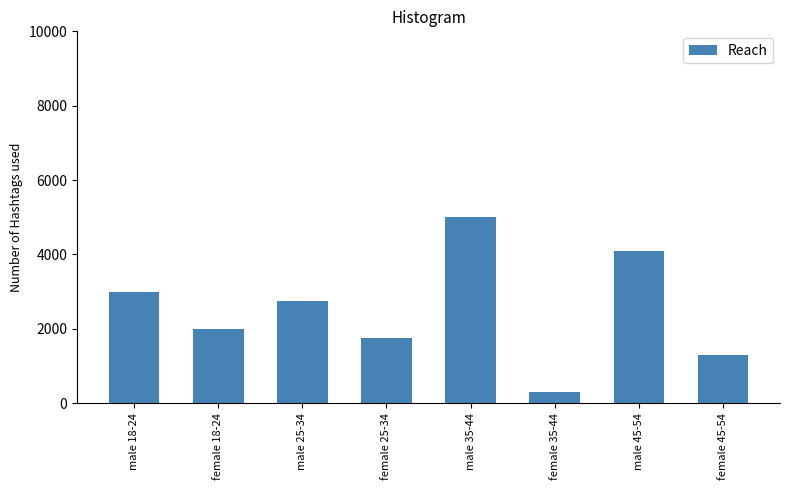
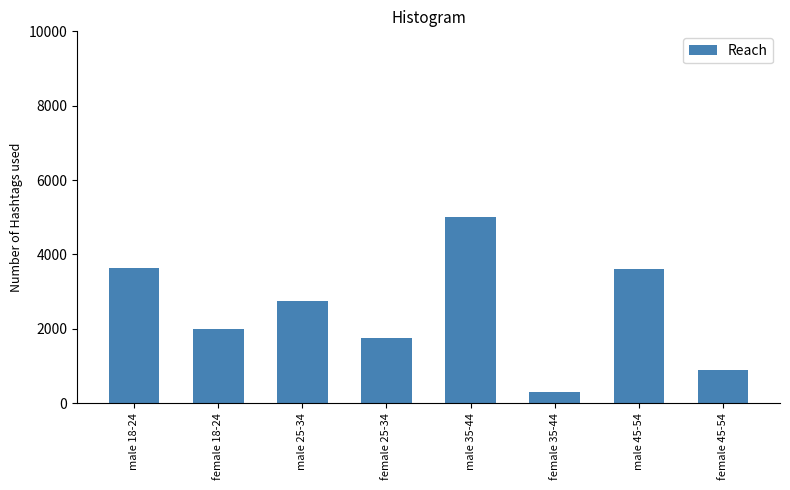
  {
-   "male 18-24": 3000,
+   "male 18-24": 3600,
    "female 18-24": 2000,
    "male 25-34": 2700,
    "female 25-34": 1800,
    "male 35-44": 5000,
    "female 35-44": 300,
-   "male 45-54": 4100,
-   "female 45-54": 1300
+   "male 45-54": 3600,
+   "female 45-54": 900
  }
